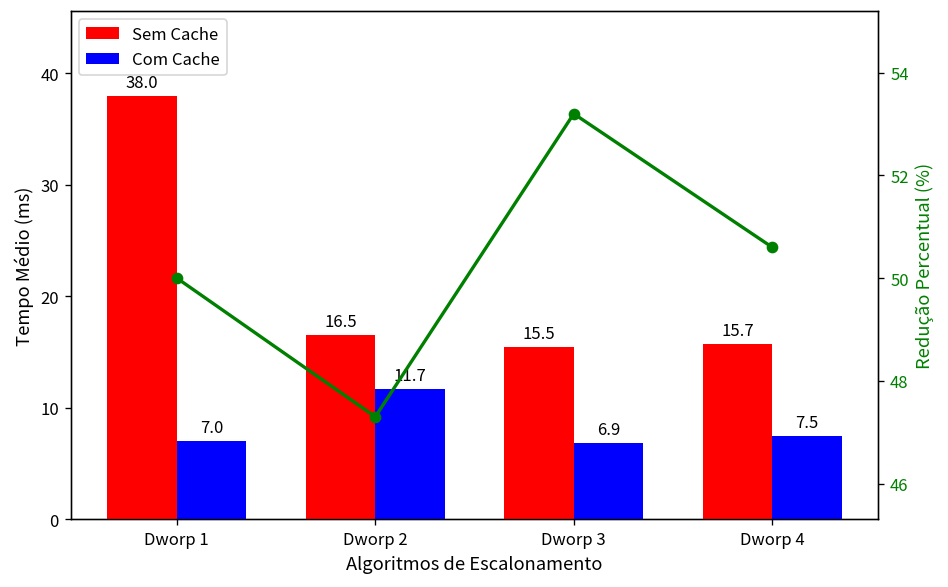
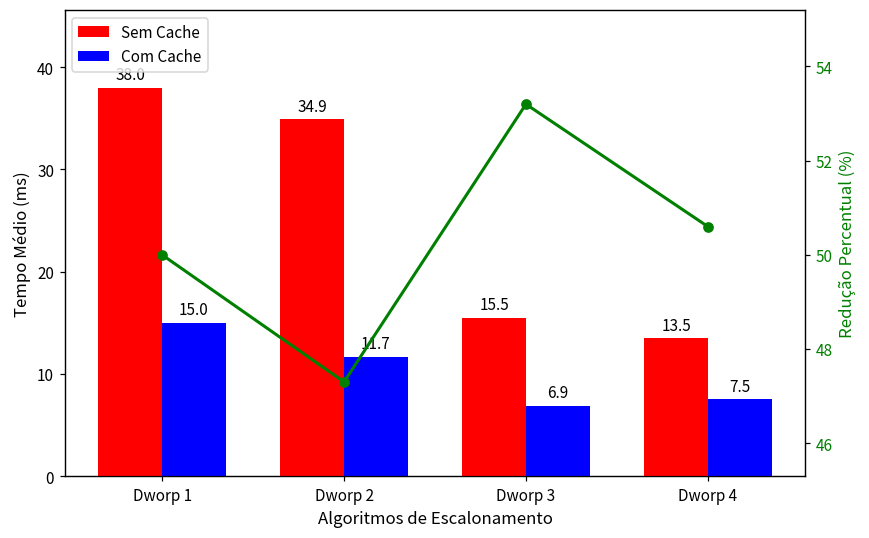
  {
    "Sem Cache": {
-     "Dworp 2": 16.5,
+     "Dworp 2": 34.9,
      "Dworp 3": 15.5,
-     "Dworp 4": 15.7
+     "Dworp 4": 13.5
    },
    "Com Cache": {
-     "Dworp 1": 7.0,
+     "Dworp 1": 15.0,
      "Dworp 2": 11.7,
      "Dworp 3": 6.9,
      "Dworp 4": 7.5
    }
  }
